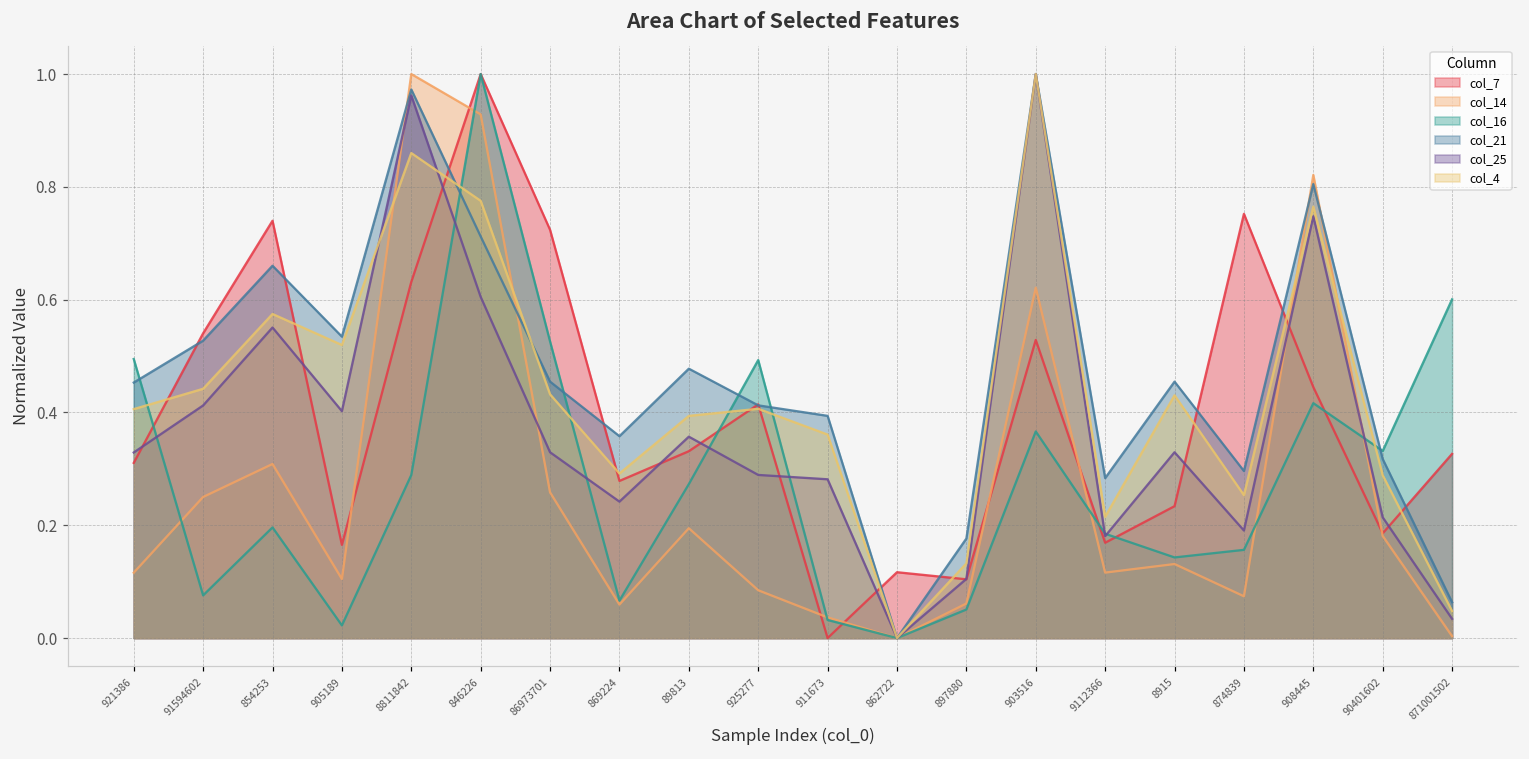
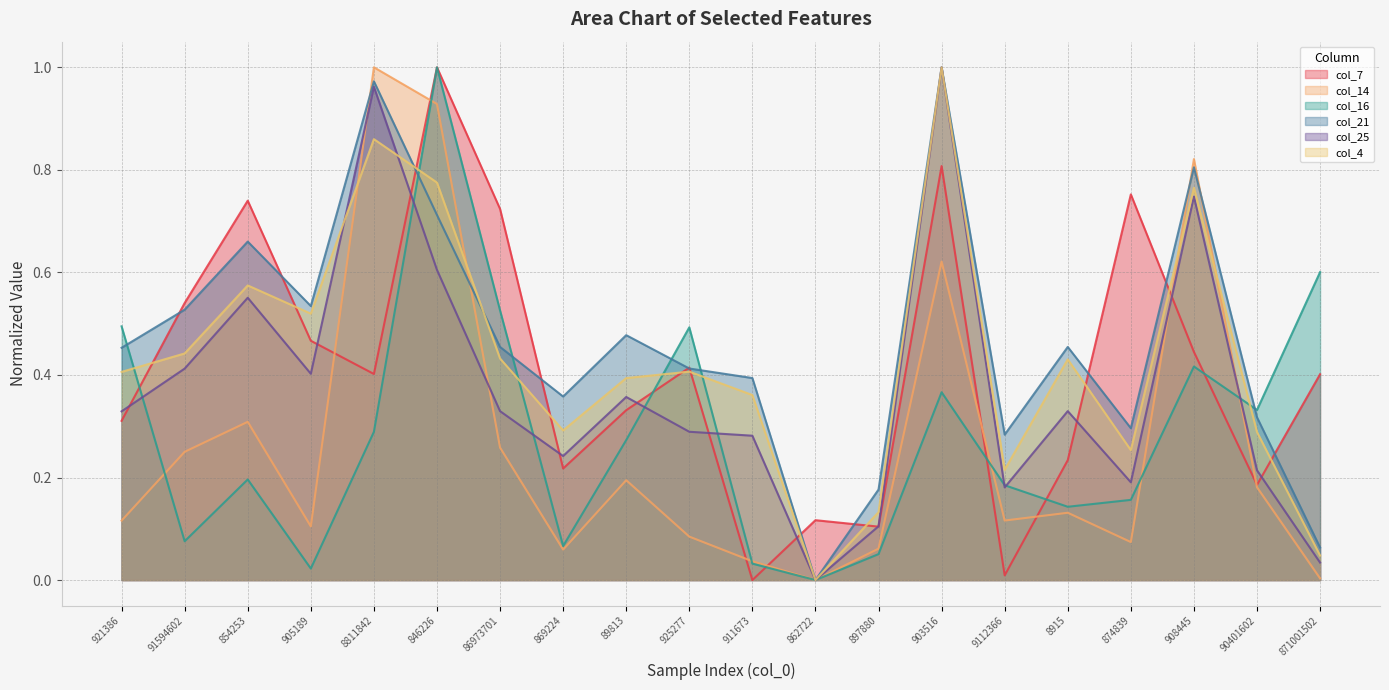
  {
    "col_7": {
      "921386": 0.31,
      "91594602": 0.54,
      "854253": 0.74,
-     "905189": 0.17,
-     "8811842": 0.63,
+     "905189": 0.47,
+     "8811842": 0.40,
      "86973701": 0.72,
-     "869224": 0.28,
+     "869224": 0.22,
      "89813": 0.33,
      "911673": 0.00,
      "862722": 0.12,
-     "903516": 0.53,
-     "9112366": 0.17,
+     "903516": 0.81,
+     "9112366": 0.01,
      "8915": 0.23,
      "874839": 0.75,
      "908445": 0.44,
-     "871001502": 0.33
+     "871001502": 0.40
    }
  }
